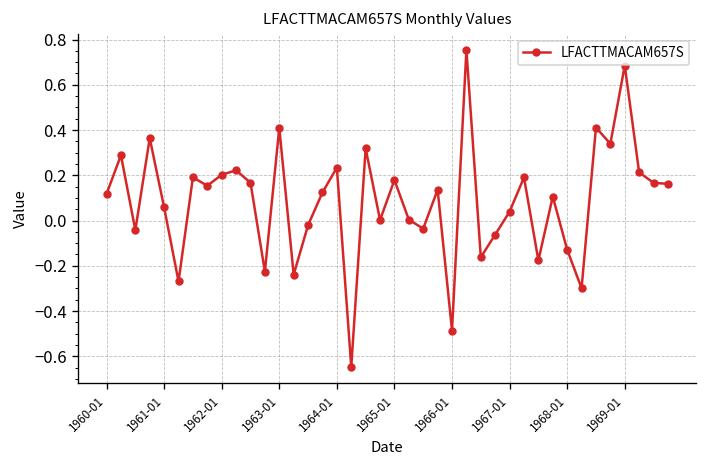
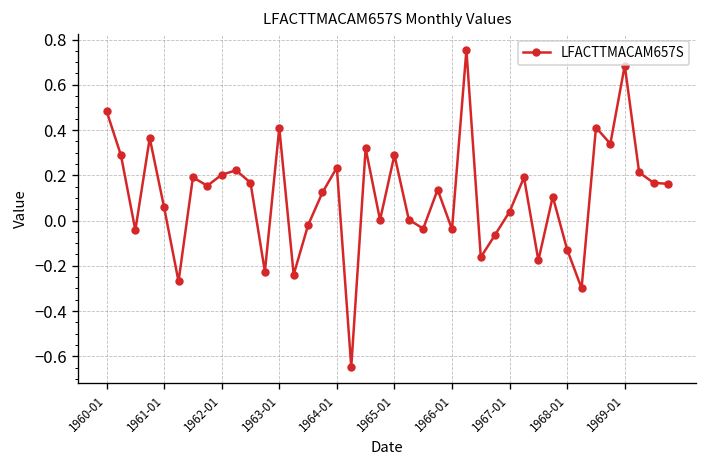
  {
-   "1960-01": 0.12,
+   "1960-01": 0.48,
    "1961-01": 0.06,
    "1962-01": 0.20,
    "1963-01": 0.41,
    "1964-01": 0.23,
-   "1965-01": 0.18,
-   "1966-01": -0.49,
+   "1965-01": 0.29,
+   "1966-01": -0.04,
    "1967-01": 0.04,
    "1968-01": -0.13,
    "1969-01": 0.69
  }
